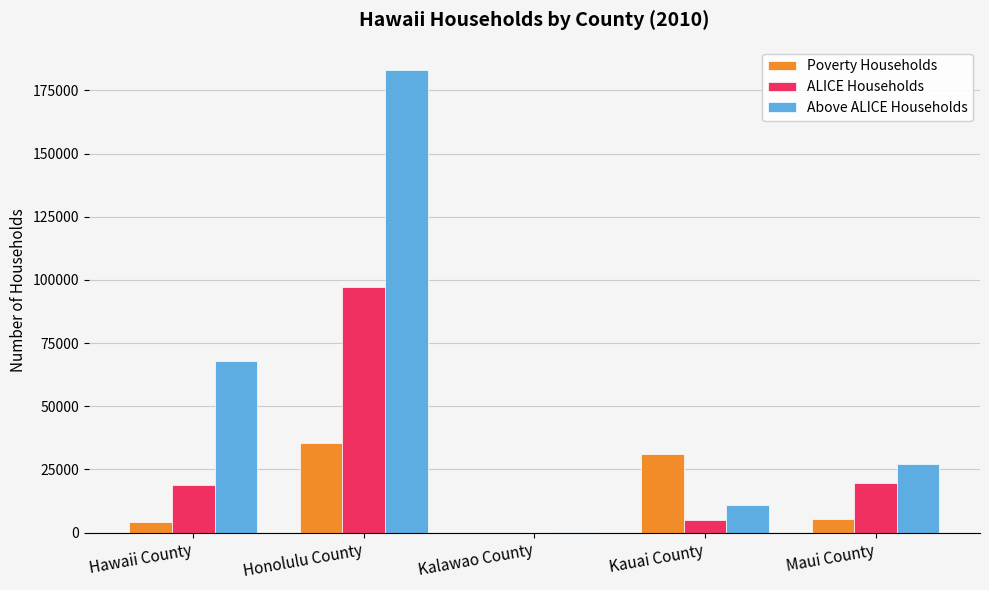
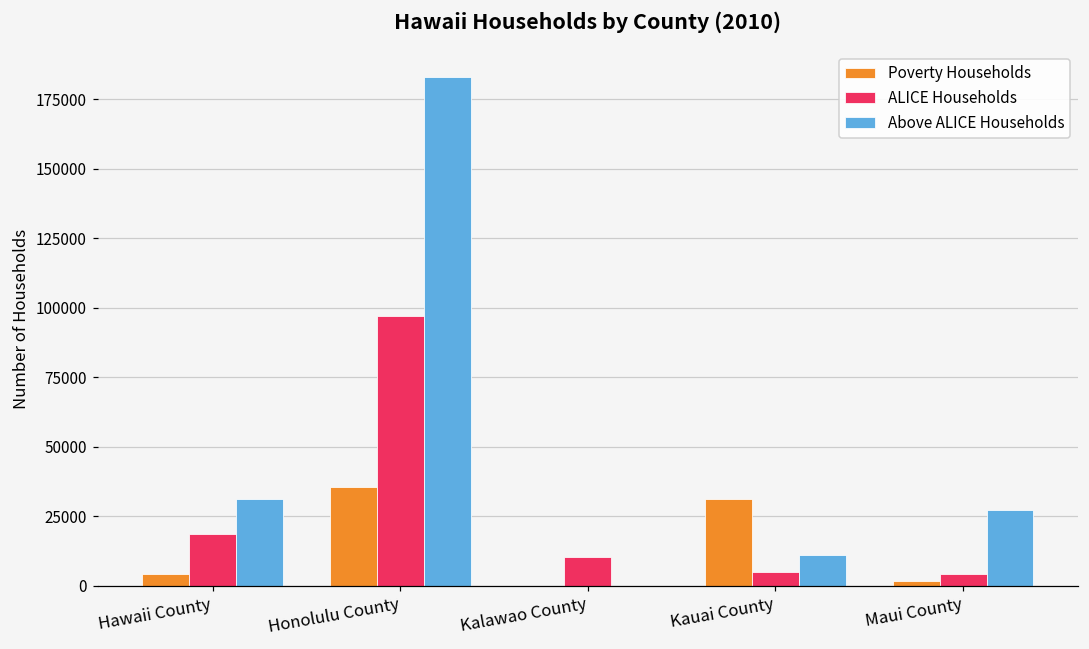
  {
    "Poverty Households": {
      "Hawaii County": 4000,
      "Honolulu County": 36000,
      "Kauai County": 31000,
-     "Maui County": 5000
+     "Maui County": 2000
    },
    "ALICE Households": {
      "Hawaii County": 19000,
      "Honolulu County": 97000,
-     "Kalawao County": 0,
+     "Kalawao County": 10000,
      "Kauai County": 5000,
-     "Maui County": 20000
+     "Maui County": 4000
    },
    "Above ALICE Households": {
-     "Hawaii County": 68000,
+     "Hawaii County": 31000,
      "Honolulu County": 183000,
      "Kauai County": 11000,
      "Maui County": 27000
    }
  }
